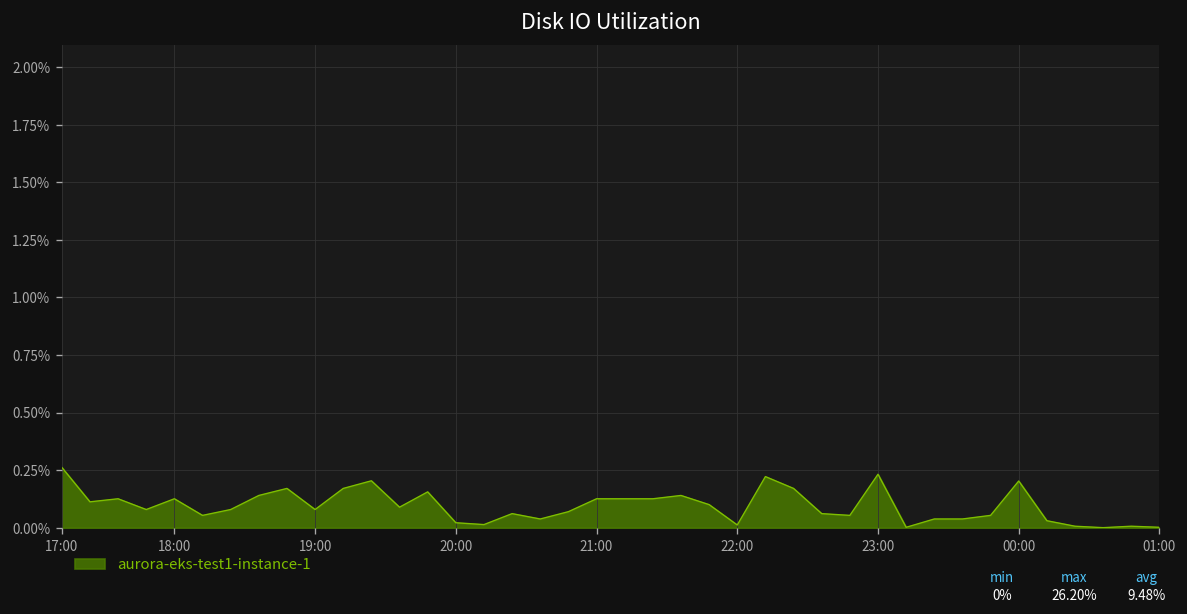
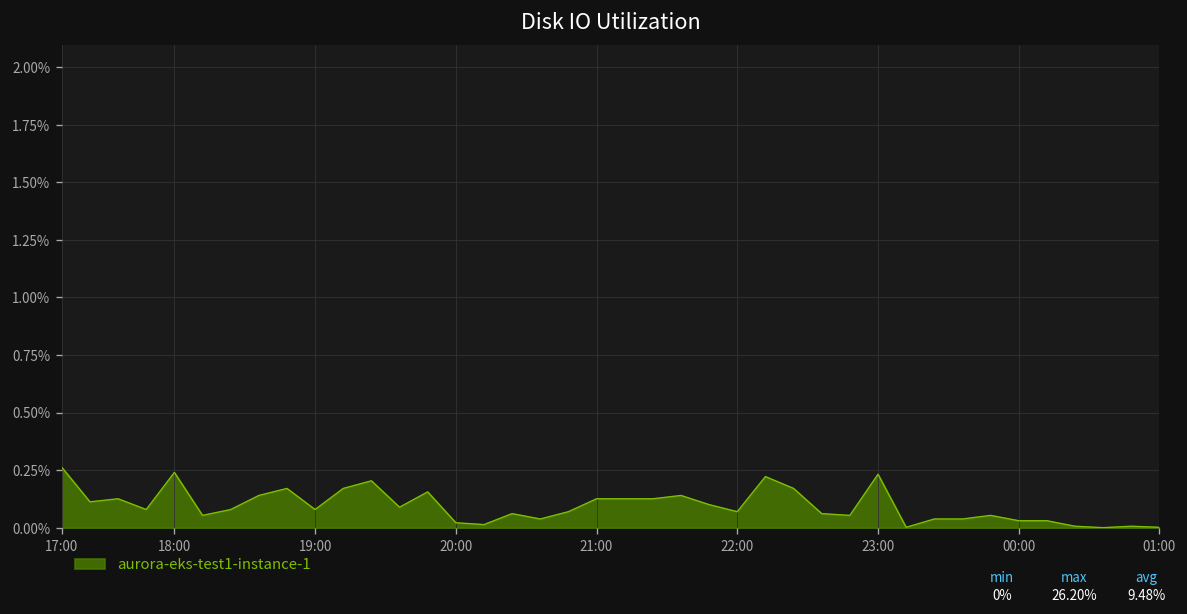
  {
    "17:00": "0.26%",
-   "18:00": "0.13%",
+   "18:00": "0.24%",
    "19:00": "0.08%",
    "20:00": "0.02%",
    "21:00": "0.13%",
-   "22:00": "0.01%",
+   "22:00": "0.07%",
    "23:00": "0.23%",
-   "00:00": "0.20%",
+   "00:00": "0.03%",
    "01:00": "0.00%"
  }
